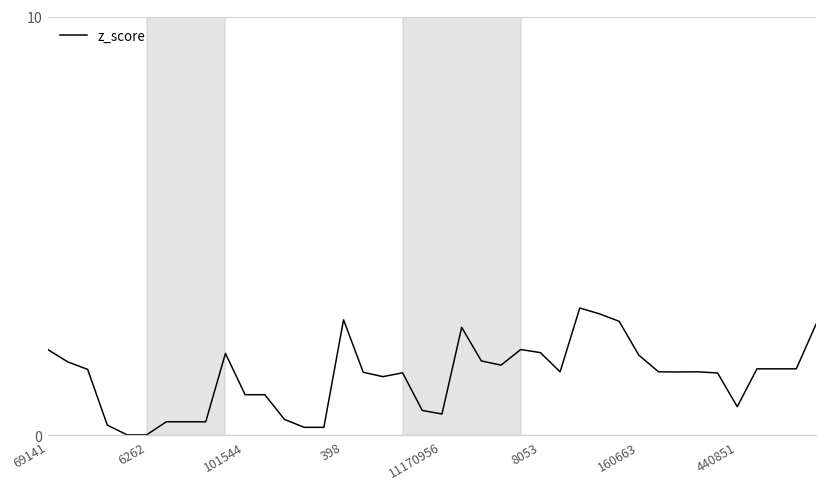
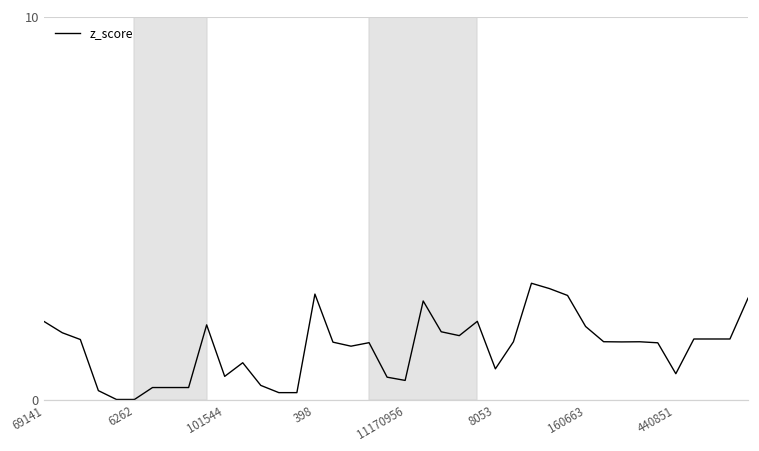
  {
    "69141": 2.0,
    "6262": 0.0,
-   "101544": 1.0,
+   "101544": 0.6,
    "398": 2.8,
    "11170956": 0.5,
-   "8053": 2.0,
+   "8053": 0.8,
    "160663": 1.9,
    "440851": 0.7
  }
